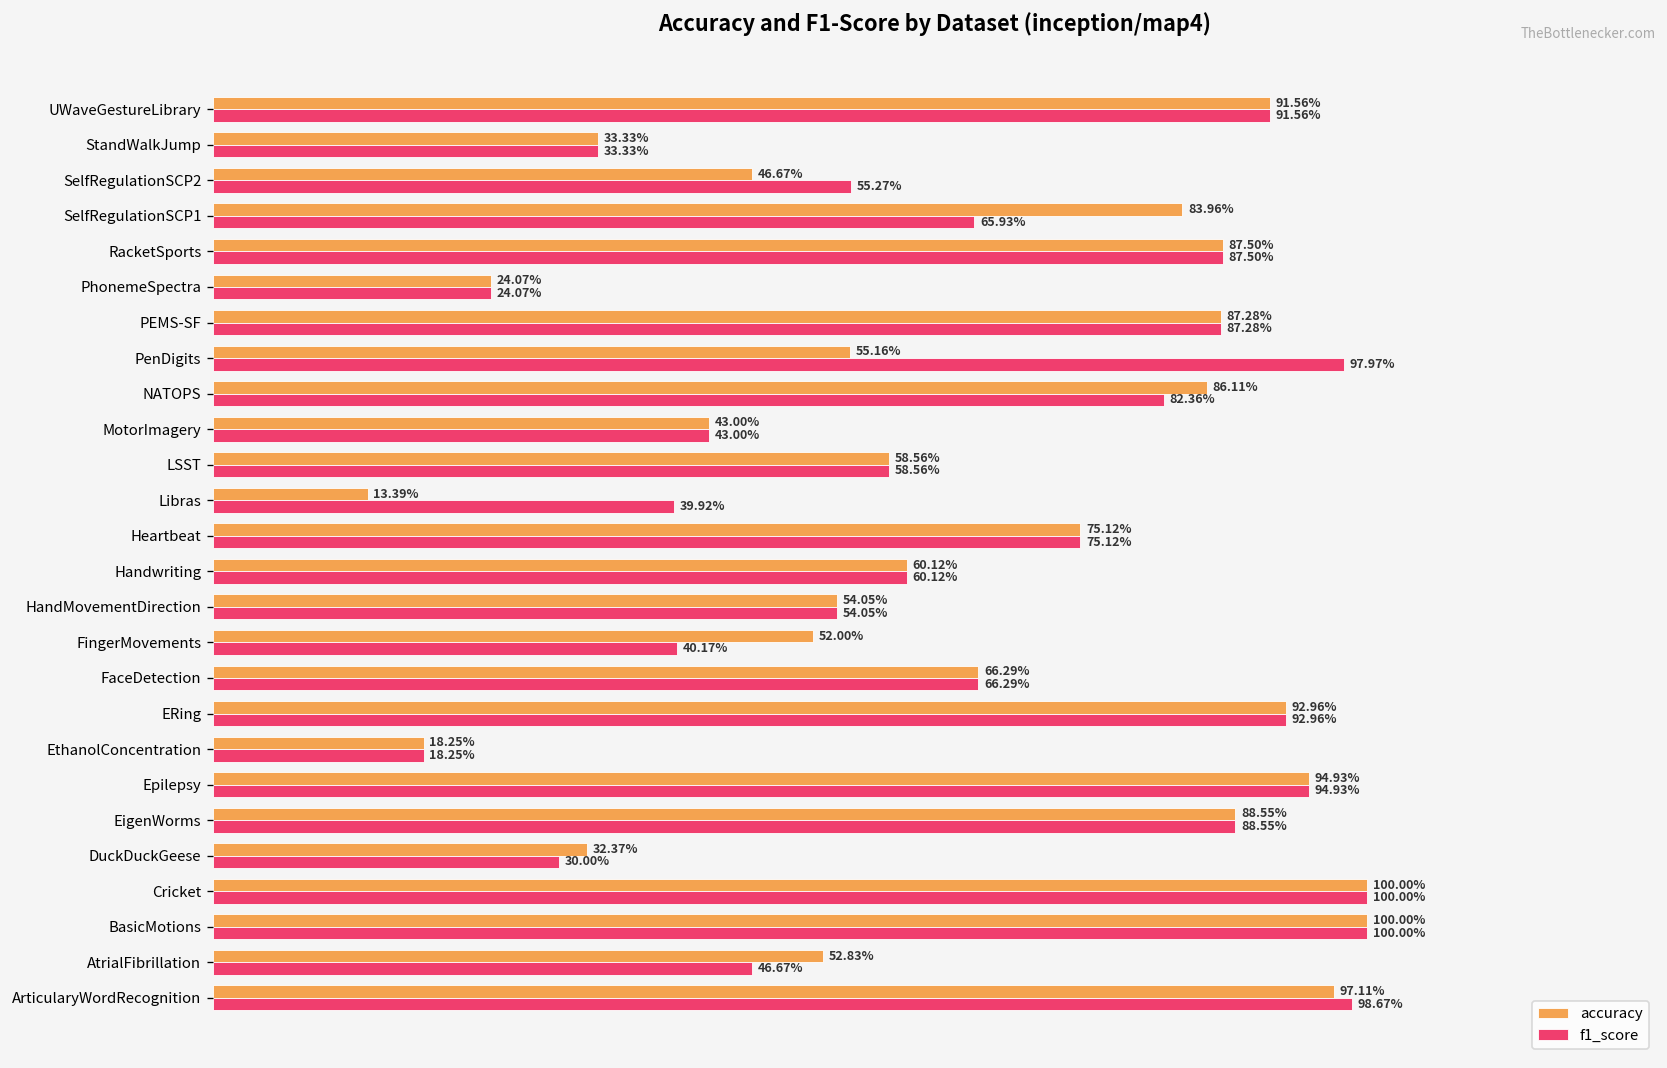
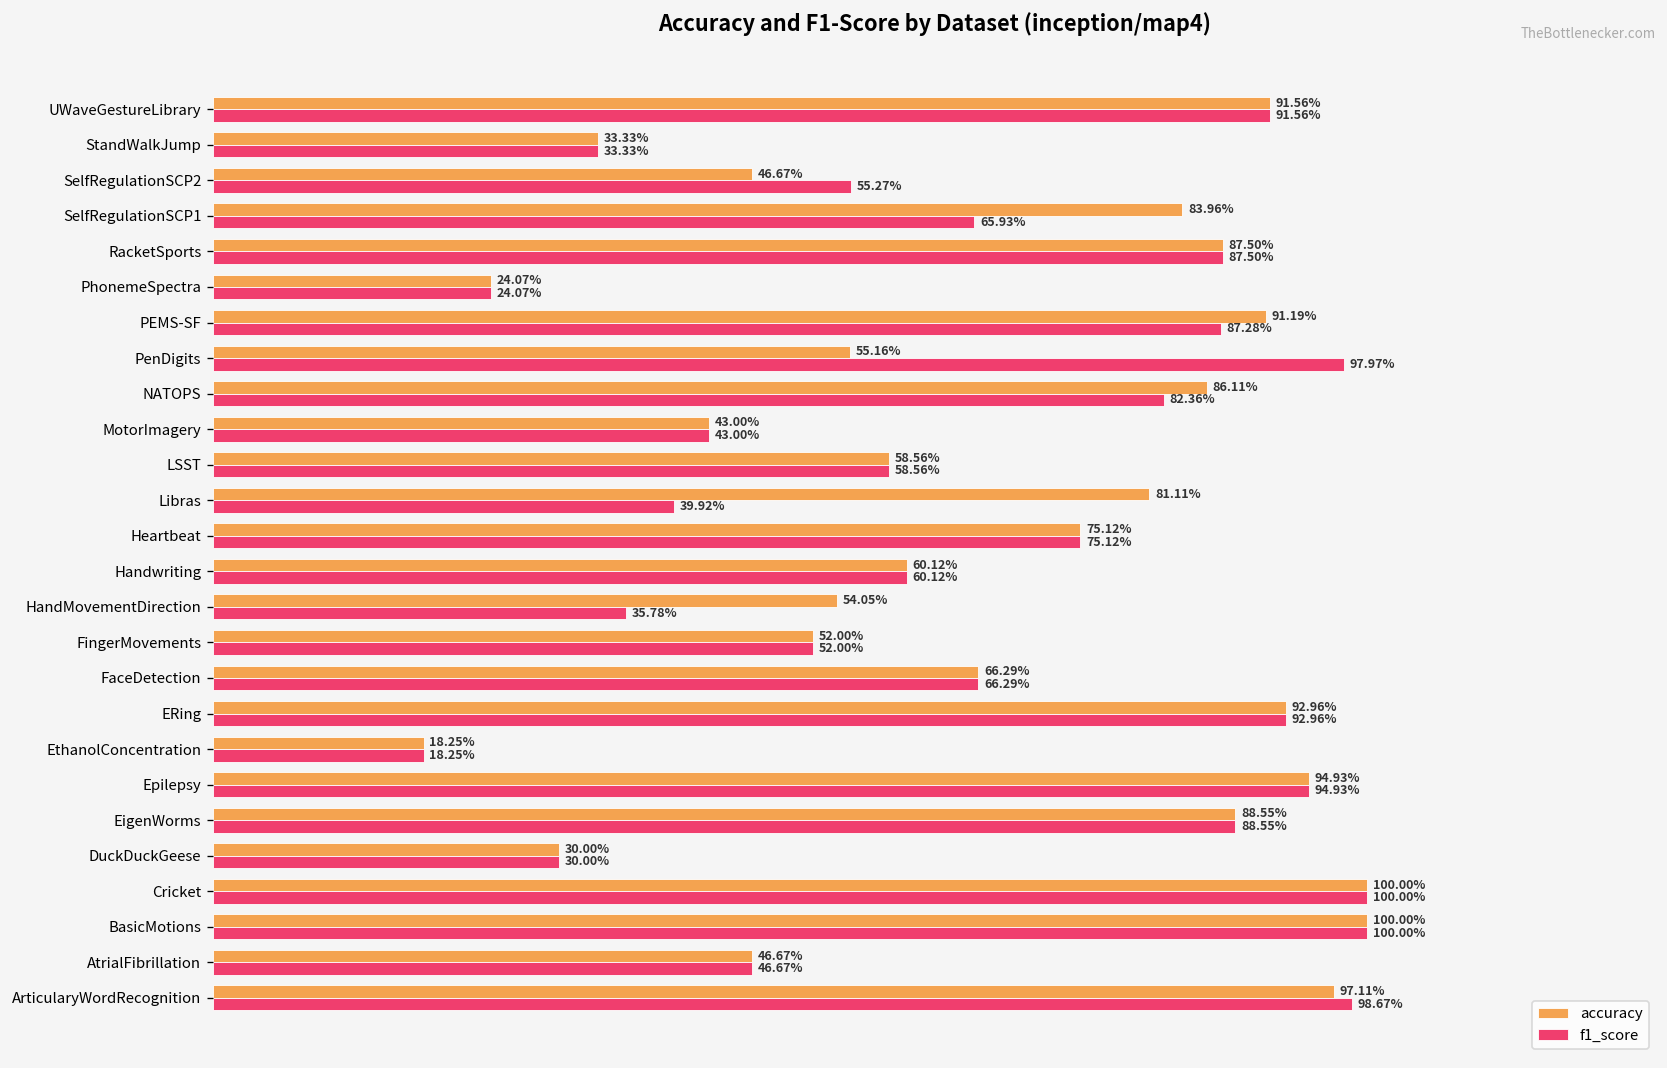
  {
    "accuracy": {
      "UWaveGestureLibrary": "91.56%",
      "StandWalkJump": "33.33%",
      "SelfRegulationSCP2": "46.67%",
      "SelfRegulationSCP1": "83.96%",
      "RacketSports": "87.50%",
      "PhonemeSpectra": "24.07%",
-     "PEMS-SF": "87.28%",
+     "PEMS-SF": "91.19%",
      "PenDigits": "55.16%",
      "NATOPS": "86.11%",
      "MotorImagery": "43.00%",
      "LSST": "58.56%",
-     "Libras": "13.39%",
+     "Libras": "81.11%",
      "Heartbeat": "75.12%",
      "Handwriting": "60.12%",
      "HandMovementDirection": "54.05%",
      "FingerMovements": "52.00%",
      "FaceDetection": "66.29%",
      "ERing": "92.96%",
      "EthanolConcentration": "18.25%",
      "Epilepsy": "94.93%",
      "EigenWorms": "88.55%",
-     "DuckDuckGeese": "32.37%",
+     "DuckDuckGeese": "30.00%",
      "Cricket": "100.00%",
      "BasicMotions": "100.00%",
-     "AtrialFibrillation": "52.83%",
+     "AtrialFibrillation": "46.67%",
      "ArticularyWordRecognition": "97.11%"
    },
    "f1_score": {
      "UWaveGestureLibrary": "91.56%",
      "StandWalkJump": "33.33%",
      "SelfRegulationSCP2": "55.27%",
      "SelfRegulationSCP1": "65.93%",
      "RacketSports": "87.50%",
      "PhonemeSpectra": "24.07%",
      "PEMS-SF": "87.28%",
      "PenDigits": "97.97%",
      "NATOPS": "82.36%",
      "MotorImagery": "43.00%",
      "LSST": "58.56%",
      "Libras": "39.92%",
      "Heartbeat": "75.12%",
      "Handwriting": "60.12%",
-     "HandMovementDirection": "54.05%",
-     "FingerMovements": "40.17%",
+     "HandMovementDirection": "35.78%",
+     "FingerMovements": "52.00%",
      "FaceDetection": "66.29%",
      "ERing": "92.96%",
      "EthanolConcentration": "18.25%",
      "Epilepsy": "94.93%",
      "EigenWorms": "88.55%",
      "DuckDuckGeese": "30.00%",
      "Cricket": "100.00%",
      "BasicMotions": "100.00%",
      "AtrialFibrillation": "46.67%",
      "ArticularyWordRecognition": "98.67%"
    }
  }
